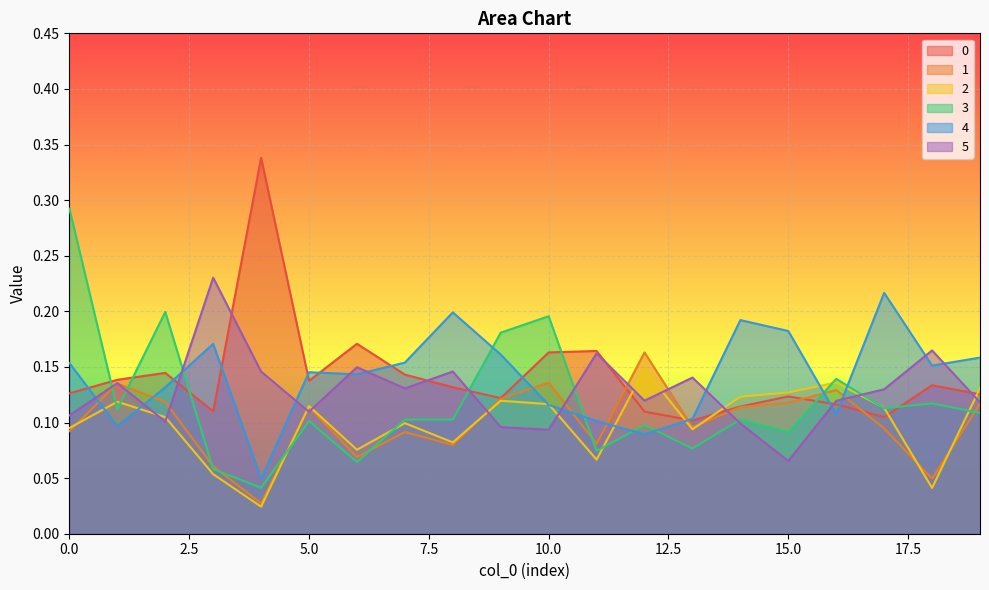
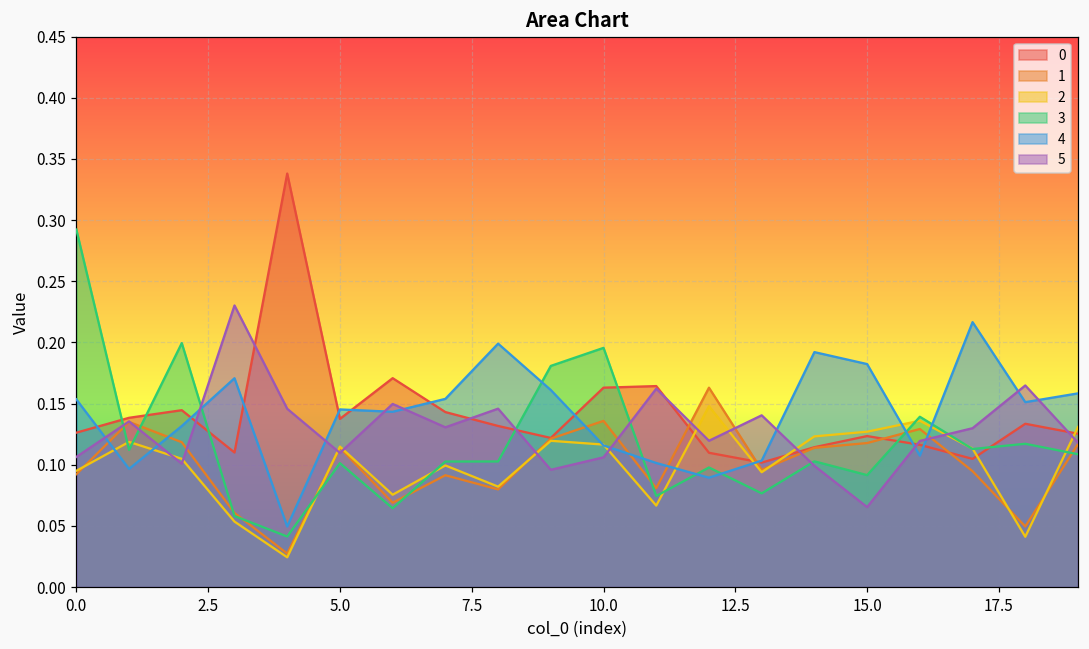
  {
    "3": {
      "0.0": 0.292,
      "5.0": 0.101,
      "10.0": 0.196,
      "15.0": 0.092
    },
    "4": {
      "0.0": 0.153,
      "5.0": 0.145,
      "15.0": 0.182
    },
    "5": {
      "0.0": 0.106,
      "5.0": 0.110,
-     "10.0": 0.094,
+     "10.0": 0.106,
      "15.0": 0.065
    }
  }
